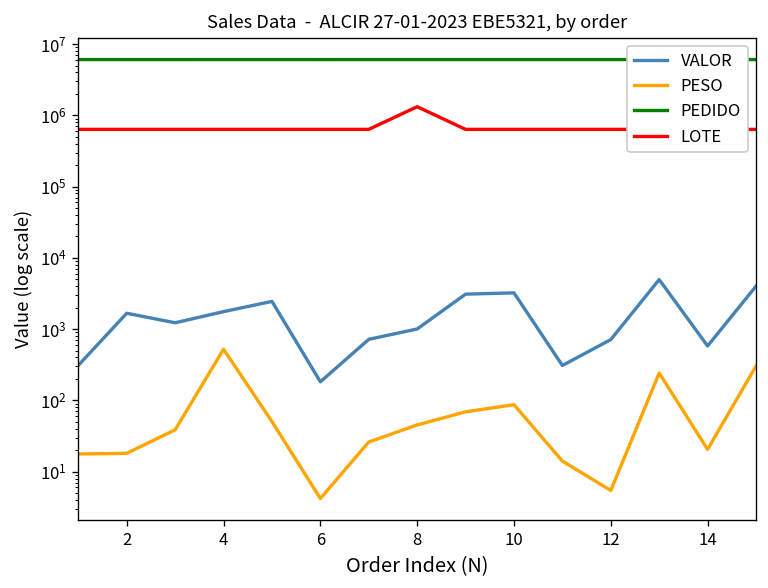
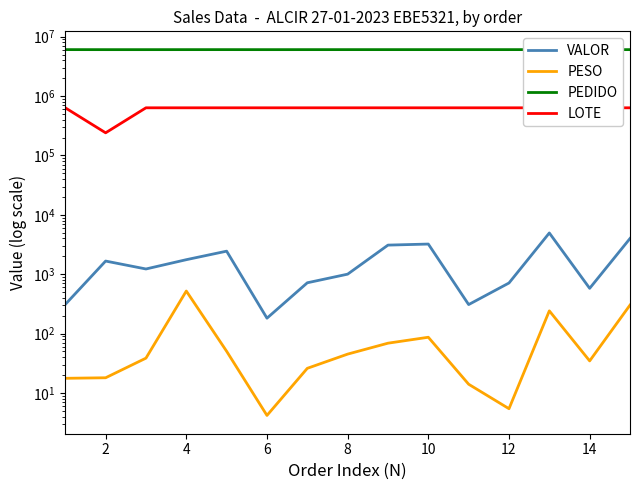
  {
    "VALOR": {
      "2": 1700,
      "4": 1800,
      "6": 180,
      "8": 1000,
      "10": 3000,
      "12": 700,
      "14": 600
    },
    "PESO": {
      "2": 18,
      "4": 500,
      "6": 4,
      "8": 50,
      "10": 90,
      "12": 5,
-     "14": 21
+     "14": 30
    },
    "PEDIDO": {
      "2": 6000000,
      "4": 6000000,
      "6": 6000000,
      "8": 6000000,
      "10": 6000000,
      "12": 6000000
    },
    "LOTE": {
-     "2": 600000,
+     "2": 240000,
      "4": 600000,
      "6": 600000,
-     "8": 1300000,
+     "8": 600000,
      "10": 600000,
      "12": 600000
    }
  }
